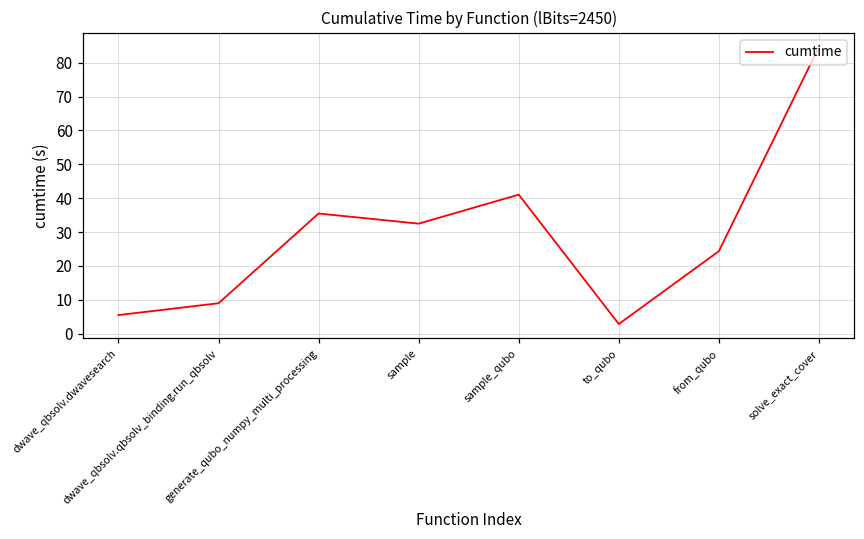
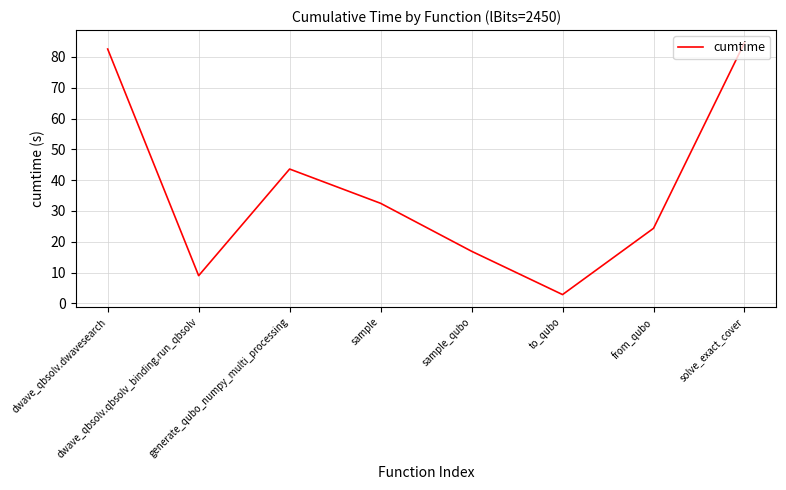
  {
-   "dwave_qbsolv.dwavesearch": 5,
+   "dwave_qbsolv.dwavesearch": 83,
    "dwave_qbsolv.qbsolv_binding.run_qbsolv": 9,
-   "generate_qubo_numpy_multi_processing": 35,
+   "generate_qubo_numpy_multi_processing": 44,
    "sample": 32,
-   "sample_qubo": 41,
+   "sample_qubo": 17,
    "to_qubo": 3,
    "from_qubo": 24
  }
